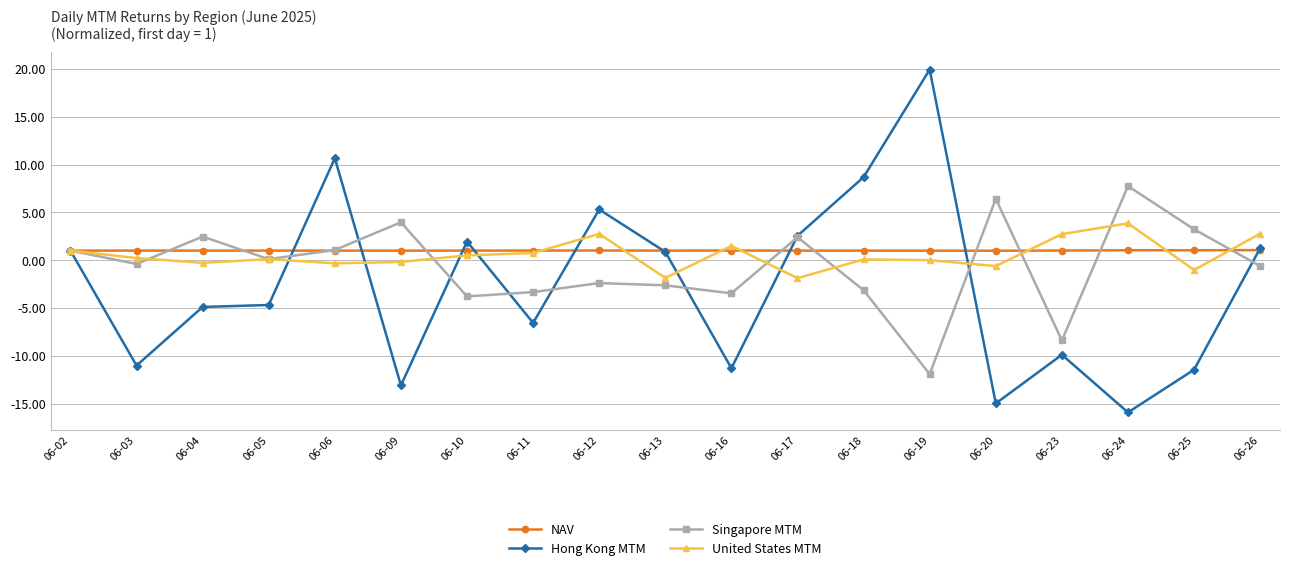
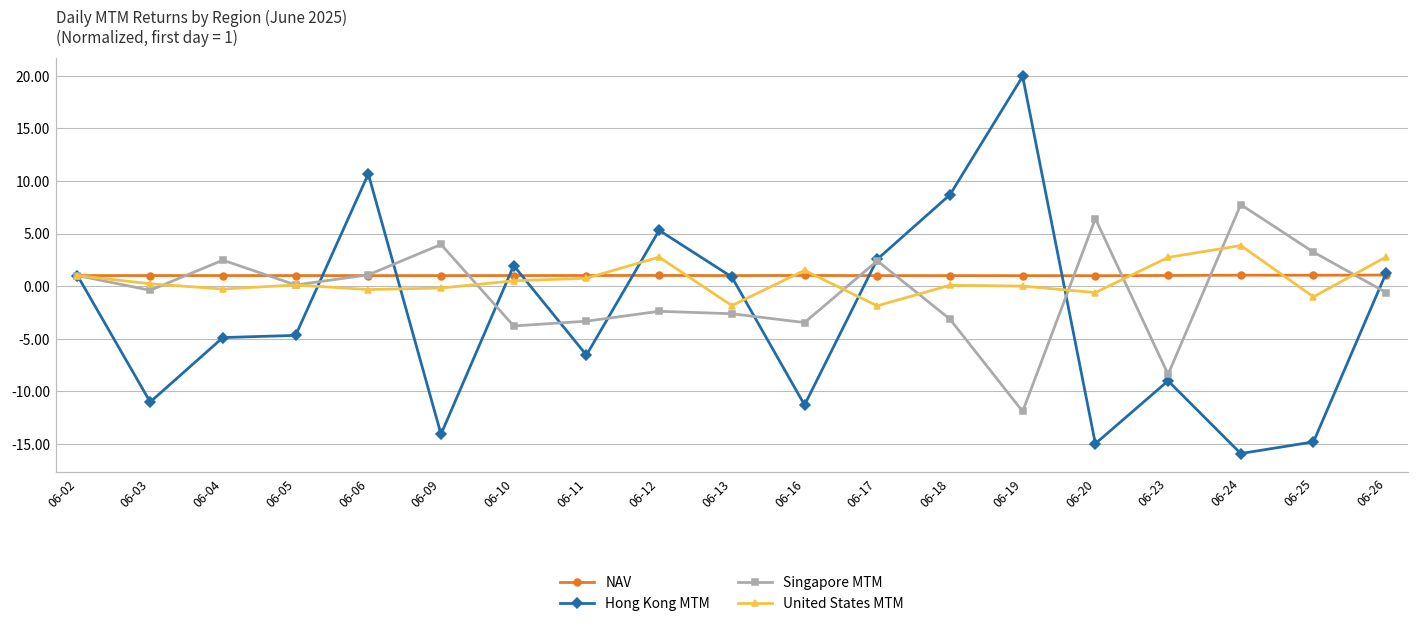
  {
    "NAV": {
      "06-03": 1,
      "06-04": 1,
      "06-05": 1,
      "06-09": 1,
      "06-10": 1,
      "06-12": 1,
      "06-16": 1,
      "06-17": 1,
      "06-18": 1,
      "06-19": 1,
      "06-20": 1,
      "06-23": 1,
      "06-24": 1,
      "06-25": 1
    },
    "Hong Kong MTM": {
      "06-03": -11,
      "06-04": -5,
      "06-05": -5,
      "06-06": 11,
-     "06-09": -13,
+     "06-09": -14,
      "06-10": 2,
      "06-11": -7,
      "06-12": 5,
      "06-16": -11,
      "06-18": 9,
      "06-19": 20,
      "06-20": -15,
-     "06-23": -10,
+     "06-23": -9,
      "06-24": -16,
-     "06-25": -11
+     "06-25": -15
    },
    "Singapore MTM": {
      "06-03": 0,
      "06-04": 2,
      "06-09": 4,
      "06-10": -4,
      "06-11": -3,
      "06-12": -2,
      "06-13": -3,
      "06-16": -3,
      "06-18": -3,
      "06-19": -12,
      "06-20": 6,
      "06-23": -8,
      "06-24": 8,
      "06-25": 3,
      "06-26": -1
    },
    "United States MTM": {
      "06-03": 0,
      "06-04": 0,
      "06-06": 0,
      "06-09": 0,
      "06-10": 1,
      "06-12": 3,
      "06-13": -2,
      "06-16": 1,
      "06-17": -2,
      "06-18": 0,
      "06-19": 0,
      "06-20": -1,
      "06-23": 3,
      "06-24": 4,
      "06-25": -1,
      "06-26": 3
    }
  }
